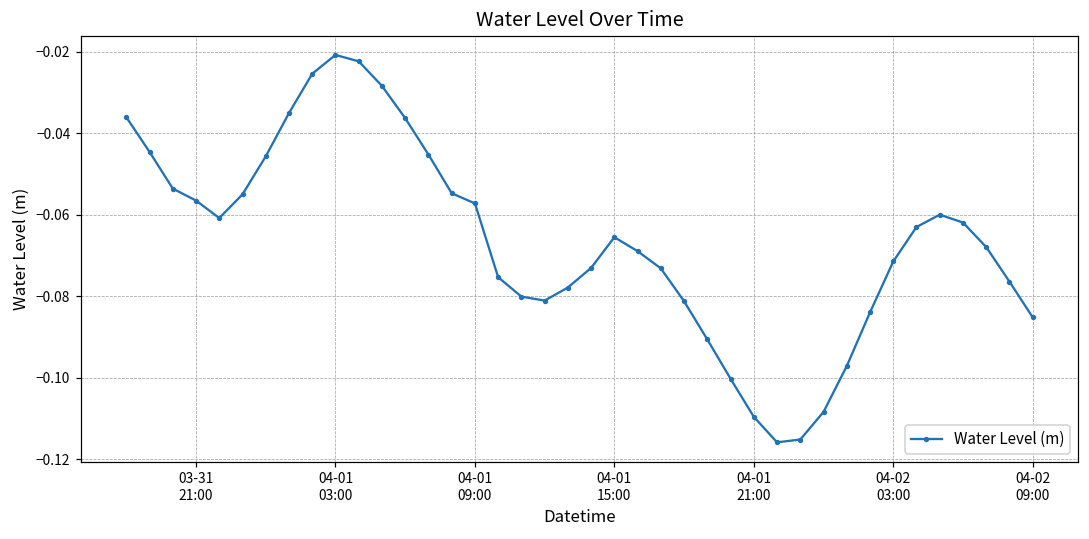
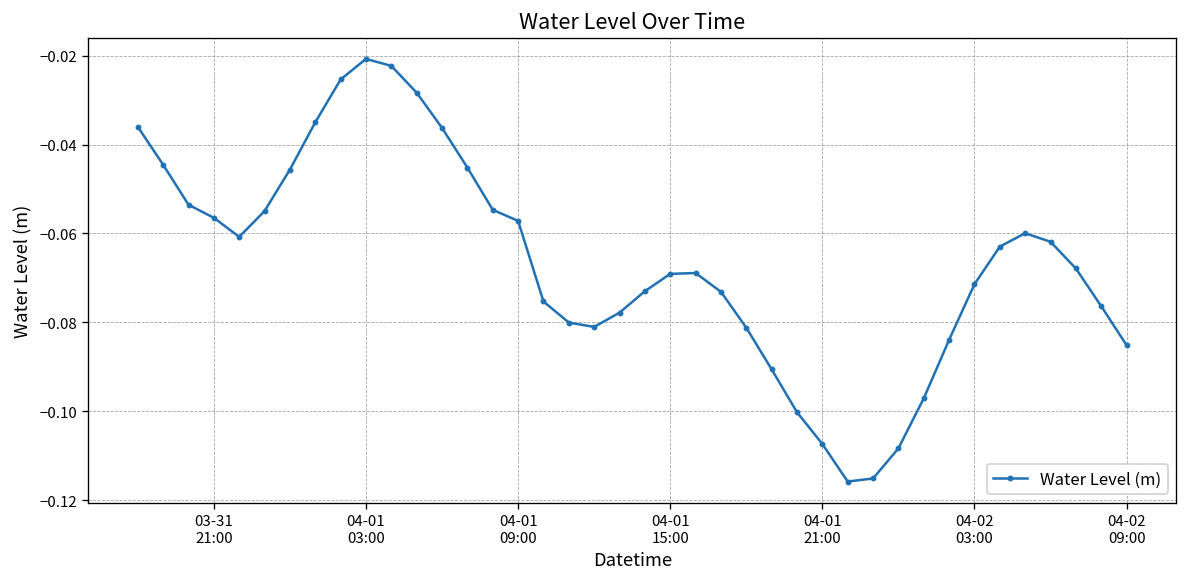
  {
    "03-31 21:00": -0.056,
    "04-01 03:00": -0.021,
    "04-01 09:00": -0.057,
-   "04-01 15:00": -0.065,
-   "04-01 21:00": -0.110,
+   "04-01 15:00": -0.069,
+   "04-01 21:00": -0.107,
    "04-02 03:00": -0.071,
    "04-02 09:00": -0.085
  }
